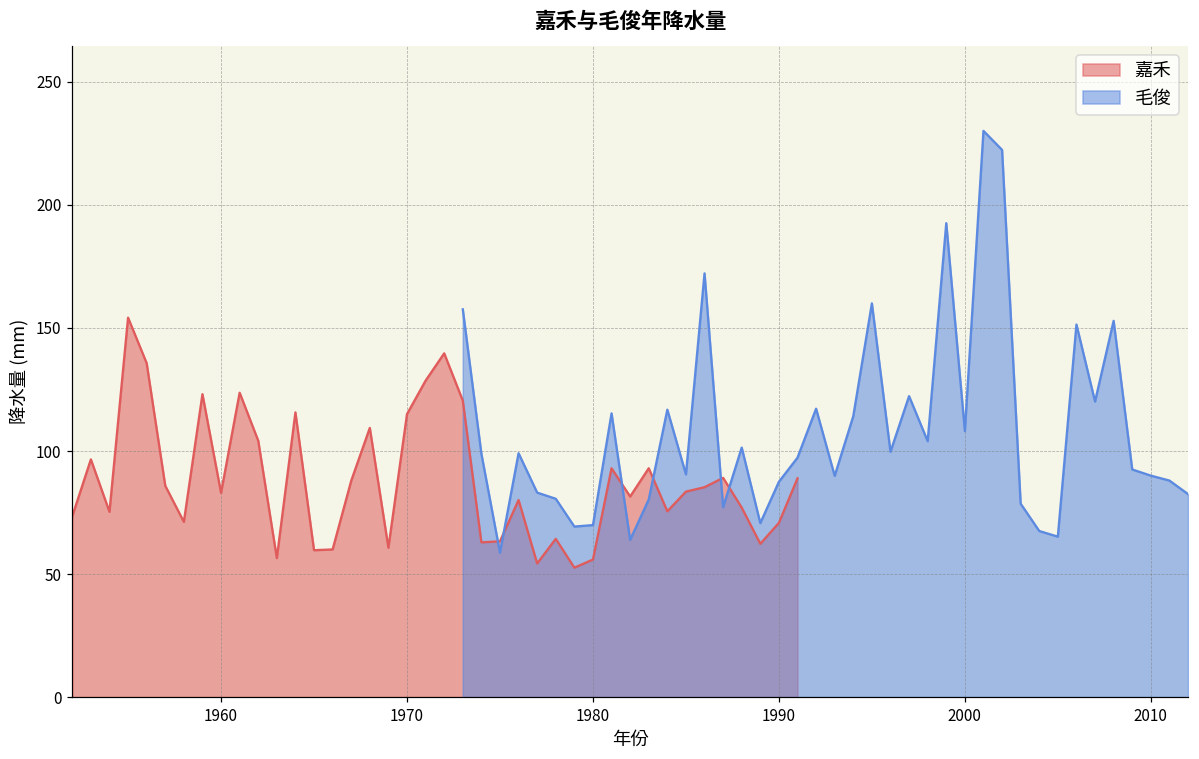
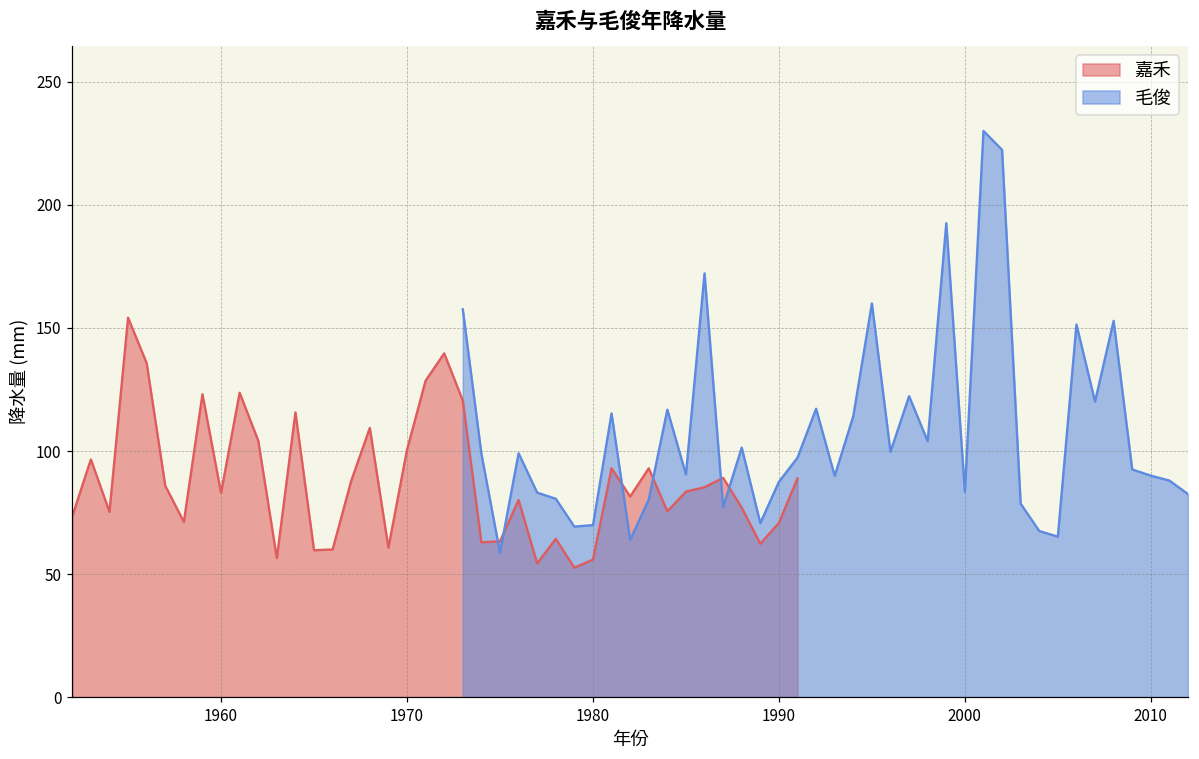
  {
    "嘉禾": {
      "1960": 83,
-     "1970": 115,
+     "1970": 101,
      "1980": 56,
      "1990": 71
    },
    "毛俊": {
      "1980": 70,
      "1990": 88,
-     "2000": 108,
+     "2000": 84,
      "2010": 90
    }
  }
